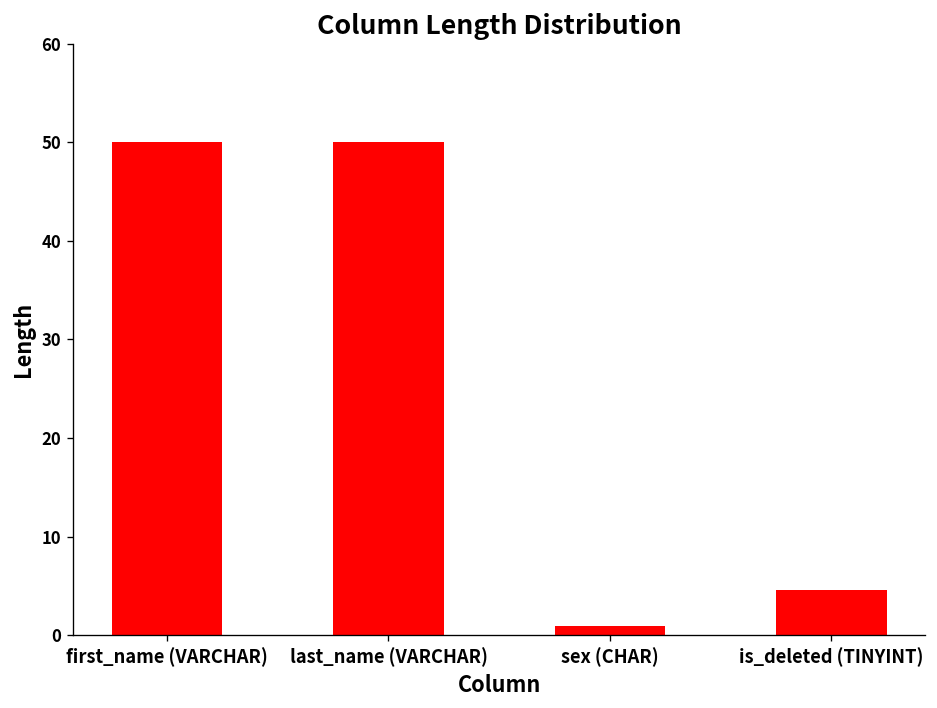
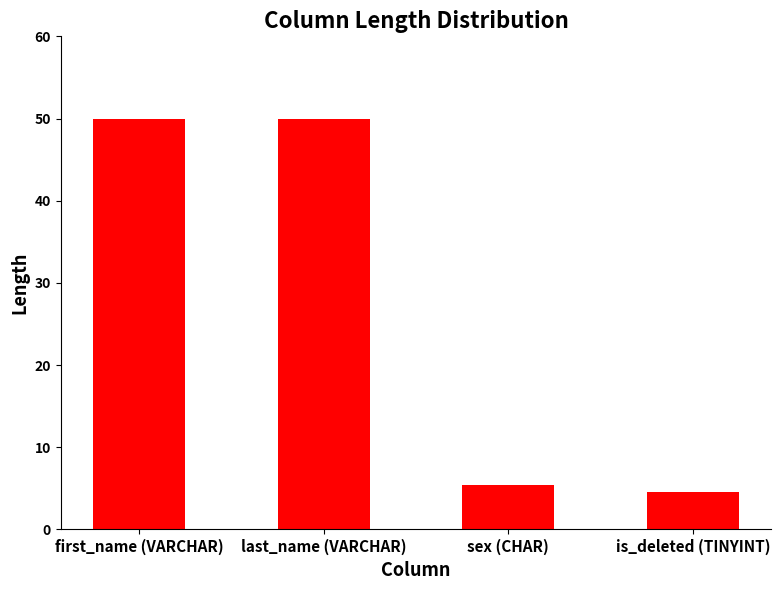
  {
    "first_name (VARCHAR)": 50,
    "last_name (VARCHAR)": 50,
-   "sex (CHAR)": 1,
+   "sex (CHAR)": 5,
    "is_deleted (TINYINT)": 5
  }
